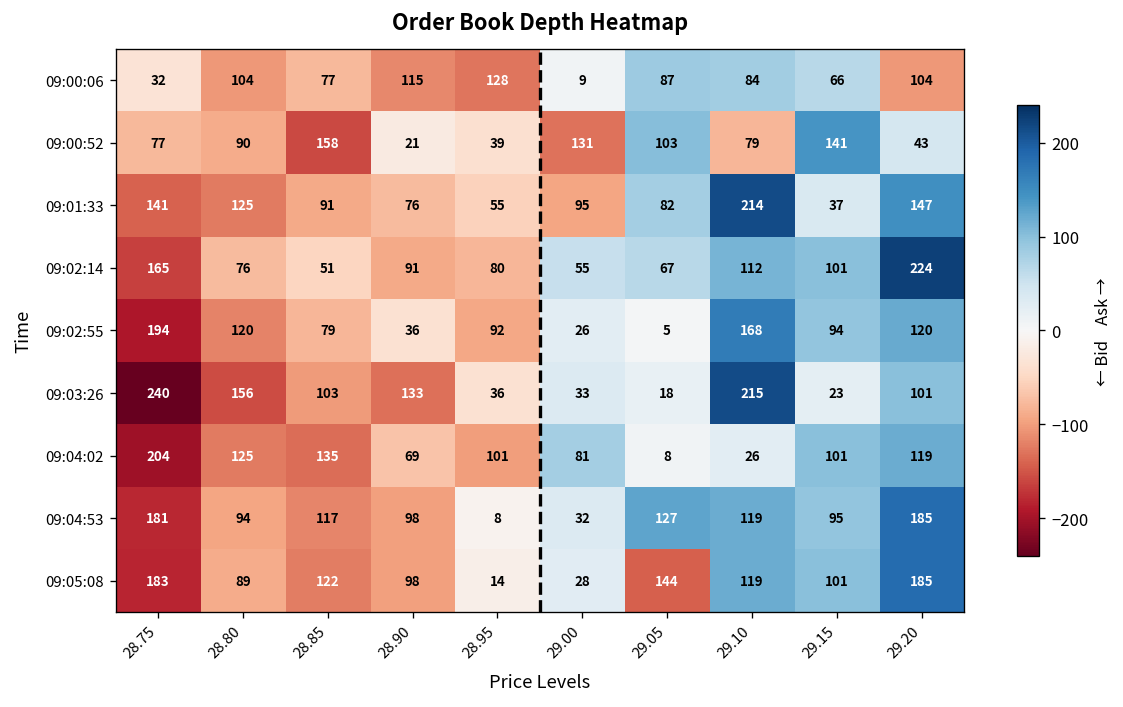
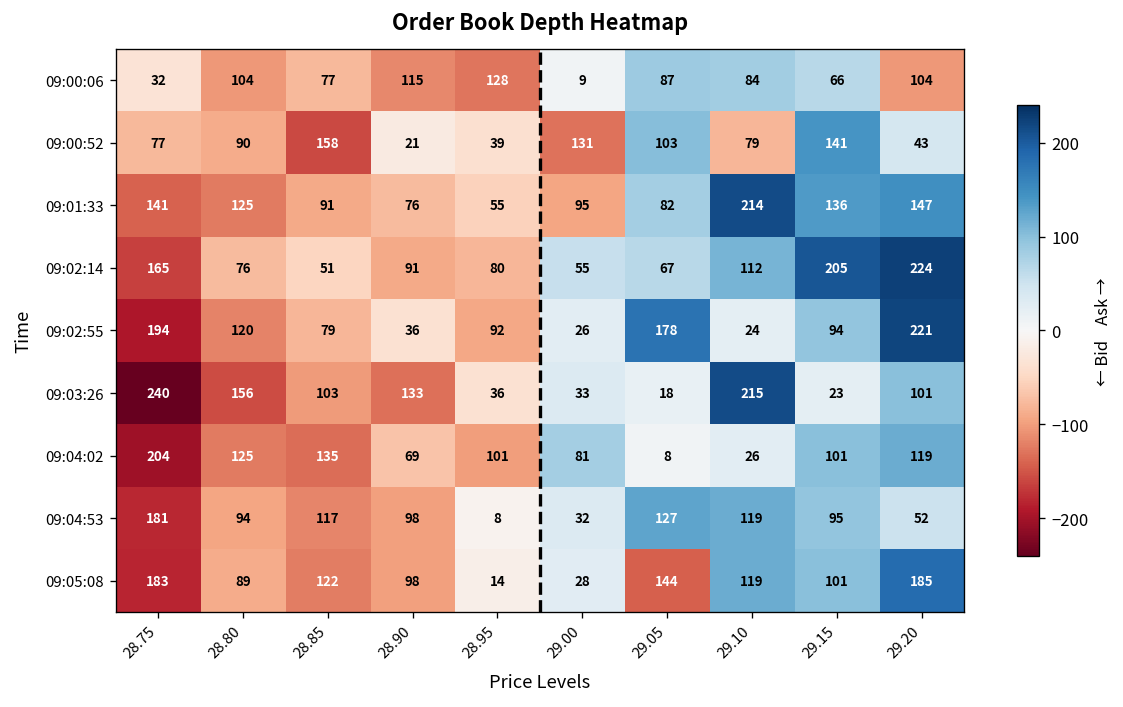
  {
    "09:00:06": {
      "28.75": 32,
      "28.80": 104,
      "28.85": 77,
      "28.90": 115,
      "28.95": 128,
      "29.00": 9,
      "29.05": 87,
      "29.10": 84,
      "29.15": 66,
      "29.20": 104
    },
    "09:00:52": {
      "28.75": 77,
      "28.80": 90,
      "28.85": 158,
      "28.90": 21,
      "28.95": 39,
      "29.00": 131,
      "29.05": 103,
      "29.10": 79,
      "29.15": 141,
      "29.20": 43
    },
    "09:01:33": {
      "28.75": 141,
      "28.80": 125,
      "28.85": 91,
      "28.90": 76,
      "28.95": 55,
      "29.00": 95,
      "29.05": 82,
      "29.10": 214,
-     "29.15": 37,
+     "29.15": 136,
      "29.20": 147
    },
    "09:02:14": {
      "28.75": 165,
      "28.80": 76,
      "28.85": 51,
      "28.90": 91,
      "28.95": 80,
      "29.00": 55,
      "29.05": 67,
      "29.10": 112,
-     "29.15": 101,
+     "29.15": 205,
      "29.20": 224
    },
    "09:02:55": {
      "28.75": 194,
      "28.80": 120,
      "28.85": 79,
      "28.90": 36,
      "28.95": 92,
      "29.00": 26,
-     "29.05": 5,
-     "29.10": 168,
+     "29.05": 178,
+     "29.10": 24,
      "29.15": 94,
-     "29.20": 120
+     "29.20": 221
    },
    "09:03:26": {
      "28.75": 240,
      "28.80": 156,
      "28.85": 103,
      "28.90": 133,
      "28.95": 36,
      "29.00": 33,
      "29.05": 18,
      "29.10": 215,
      "29.15": 23,
      "29.20": 101
    },
    "09:04:02": {
      "28.75": 204,
      "28.80": 125,
      "28.85": 135,
      "28.90": 69,
      "28.95": 101,
      "29.00": 81,
      "29.05": 8,
      "29.10": 26,
      "29.15": 101,
      "29.20": 119
    },
    "09:04:53": {
      "28.75": 181,
      "28.80": 94,
      "28.85": 117,
      "28.90": 98,
      "28.95": 8,
      "29.00": 32,
      "29.05": 127,
      "29.10": 119,
      "29.15": 95,
-     "29.20": 185
+     "29.20": 52
    },
    "09:05:08": {
      "28.75": 183,
      "28.80": 89,
      "28.85": 122,
      "28.90": 98,
      "28.95": 14,
      "29.00": 28,
      "29.05": 144,
      "29.10": 119,
      "29.15": 101,
      "29.20": 185
    }
  }
